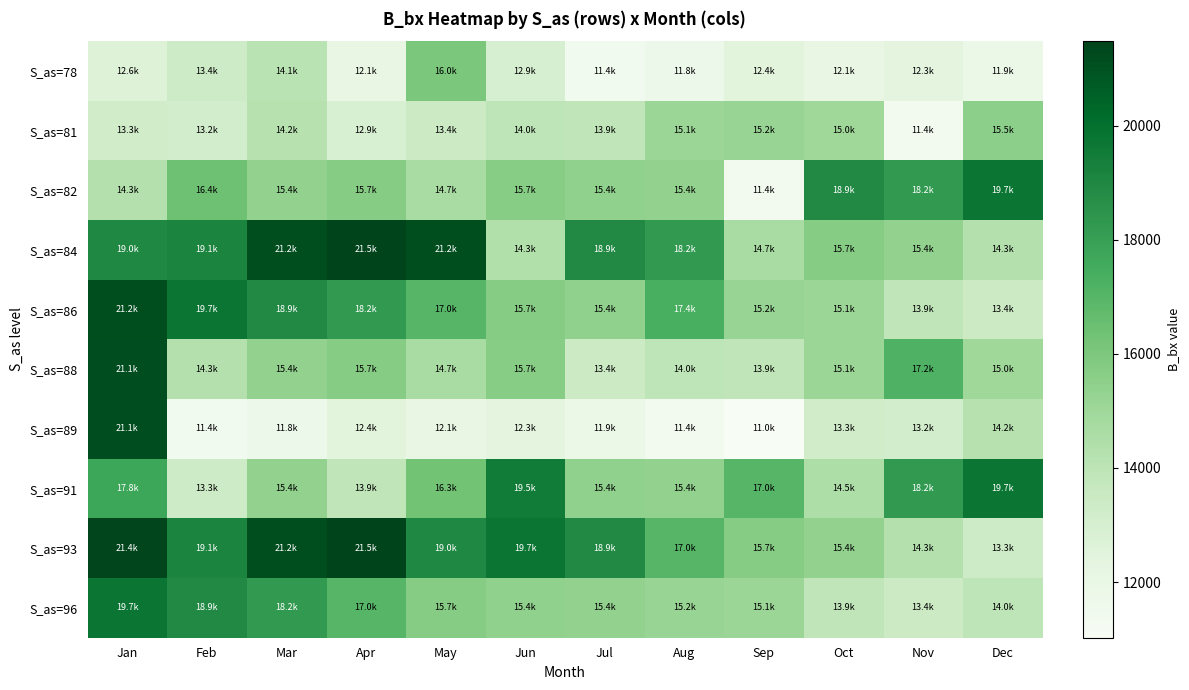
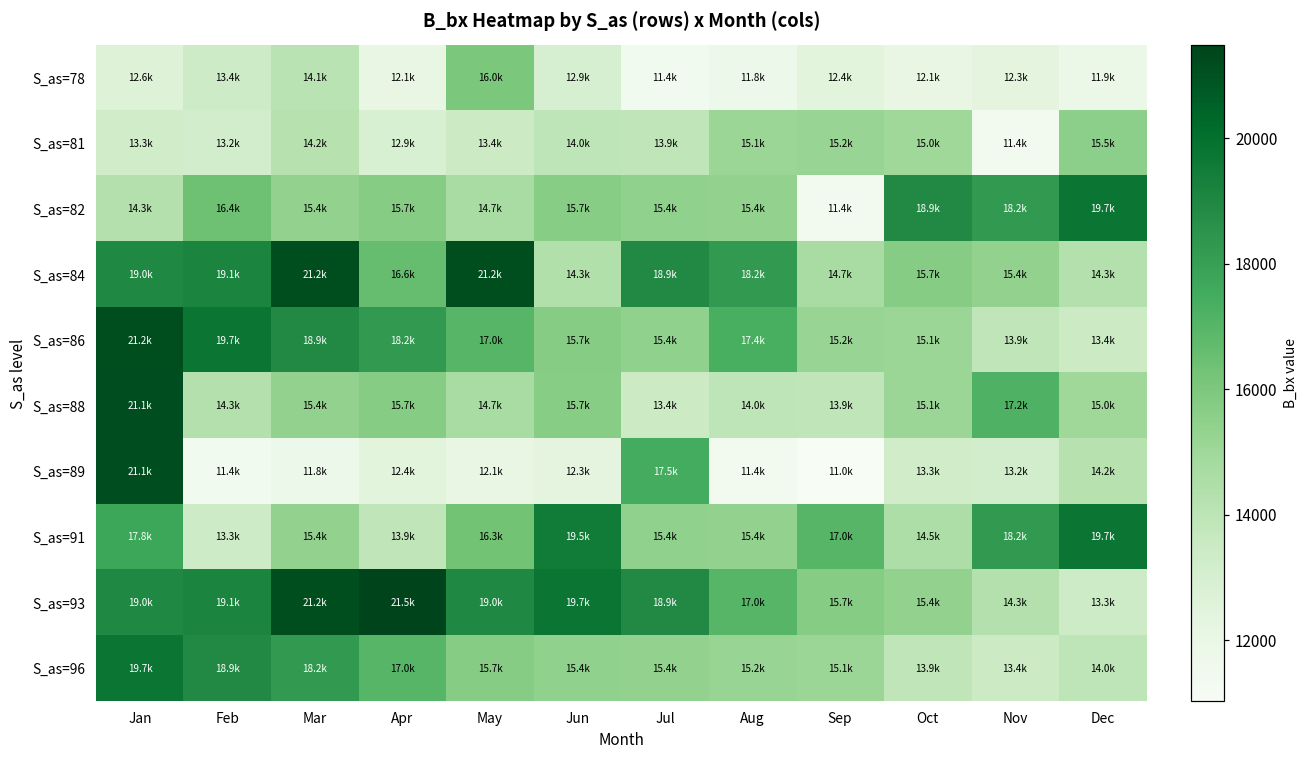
  {
    "S_as=78": {
      "Jan": "12.6k",
      "Feb": "13.4k",
      "Mar": "14.1k",
      "Apr": "12.1k",
      "May": "16.0k",
      "Jun": "12.9k",
      "Jul": "11.4k",
      "Aug": "11.8k",
      "Sep": "12.4k",
      "Oct": "12.1k",
      "Nov": "12.3k",
      "Dec": "11.9k"
    },
    "S_as=81": {
      "Jan": "13.3k",
      "Feb": "13.2k",
      "Mar": "14.2k",
      "Apr": "12.9k",
      "May": "13.4k",
      "Jun": "14.0k",
      "Jul": "13.9k",
      "Aug": "15.1k",
      "Sep": "15.2k",
      "Oct": "15.0k",
      "Nov": "11.4k",
      "Dec": "15.5k"
    },
    "S_as=82": {
      "Jan": "14.3k",
      "Feb": "16.4k",
      "Mar": "15.4k",
      "Apr": "15.7k",
      "May": "14.7k",
      "Jun": "15.7k",
      "Jul": "15.4k",
      "Aug": "15.4k",
      "Sep": "11.4k",
      "Oct": "18.9k",
      "Nov": "18.2k",
      "Dec": "19.7k"
    },
    "S_as=84": {
      "Jan": "19.0k",
      "Feb": "19.1k",
      "Mar": "21.2k",
-     "Apr": "21.5k",
+     "Apr": "16.6k",
      "May": "21.2k",
      "Jun": "14.3k",
      "Jul": "18.9k",
      "Aug": "18.2k",
      "Sep": "14.7k",
      "Oct": "15.7k",
      "Nov": "15.4k",
      "Dec": "14.3k"
    },
    "S_as=86": {
      "Jan": "21.2k",
      "Feb": "19.7k",
      "Mar": "18.9k",
      "Apr": "18.2k",
      "May": "17.0k",
      "Jun": "15.7k",
      "Jul": "15.4k",
      "Aug": "17.4k",
      "Sep": "15.2k",
      "Oct": "15.1k",
      "Nov": "13.9k",
      "Dec": "13.4k"
    },
    "S_as=88": {
      "Jan": "21.1k",
      "Feb": "14.3k",
      "Mar": "15.4k",
      "Apr": "15.7k",
      "May": "14.7k",
      "Jun": "15.7k",
      "Jul": "13.4k",
      "Aug": "14.0k",
      "Sep": "13.9k",
      "Oct": "15.1k",
      "Nov": "17.2k",
      "Dec": "15.0k"
    },
    "S_as=89": {
      "Jan": "21.1k",
      "Feb": "11.4k",
      "Mar": "11.8k",
      "Apr": "12.4k",
      "May": "12.1k",
      "Jun": "12.3k",
-     "Jul": "11.9k",
+     "Jul": "17.5k",
      "Aug": "11.4k",
      "Sep": "11.0k",
      "Oct": "13.3k",
      "Nov": "13.2k",
      "Dec": "14.2k"
    },
    "S_as=91": {
      "Jan": "17.8k",
      "Feb": "13.3k",
      "Mar": "15.4k",
      "Apr": "13.9k",
      "May": "16.3k",
      "Jun": "19.5k",
      "Jul": "15.4k",
      "Aug": "15.4k",
      "Sep": "17.0k",
      "Oct": "14.5k",
      "Nov": "18.2k",
      "Dec": "19.7k"
    },
    "S_as=93": {
-     "Jan": "21.4k",
+     "Jan": "19.0k",
      "Feb": "19.1k",
      "Mar": "21.2k",
      "Apr": "21.5k",
      "May": "19.0k",
      "Jun": "19.7k",
      "Jul": "18.9k",
      "Aug": "17.0k",
      "Sep": "15.7k",
      "Oct": "15.4k",
      "Nov": "14.3k",
      "Dec": "13.3k"
    },
    "S_as=96": {
      "Jan": "19.7k",
      "Feb": "18.9k",
      "Mar": "18.2k",
      "Apr": "17.0k",
      "May": "15.7k",
      "Jun": "15.4k",
      "Jul": "15.4k",
      "Aug": "15.2k",
      "Sep": "15.1k",
      "Oct": "13.9k",
      "Nov": "13.4k",
      "Dec": "14.0k"
    }
  }
